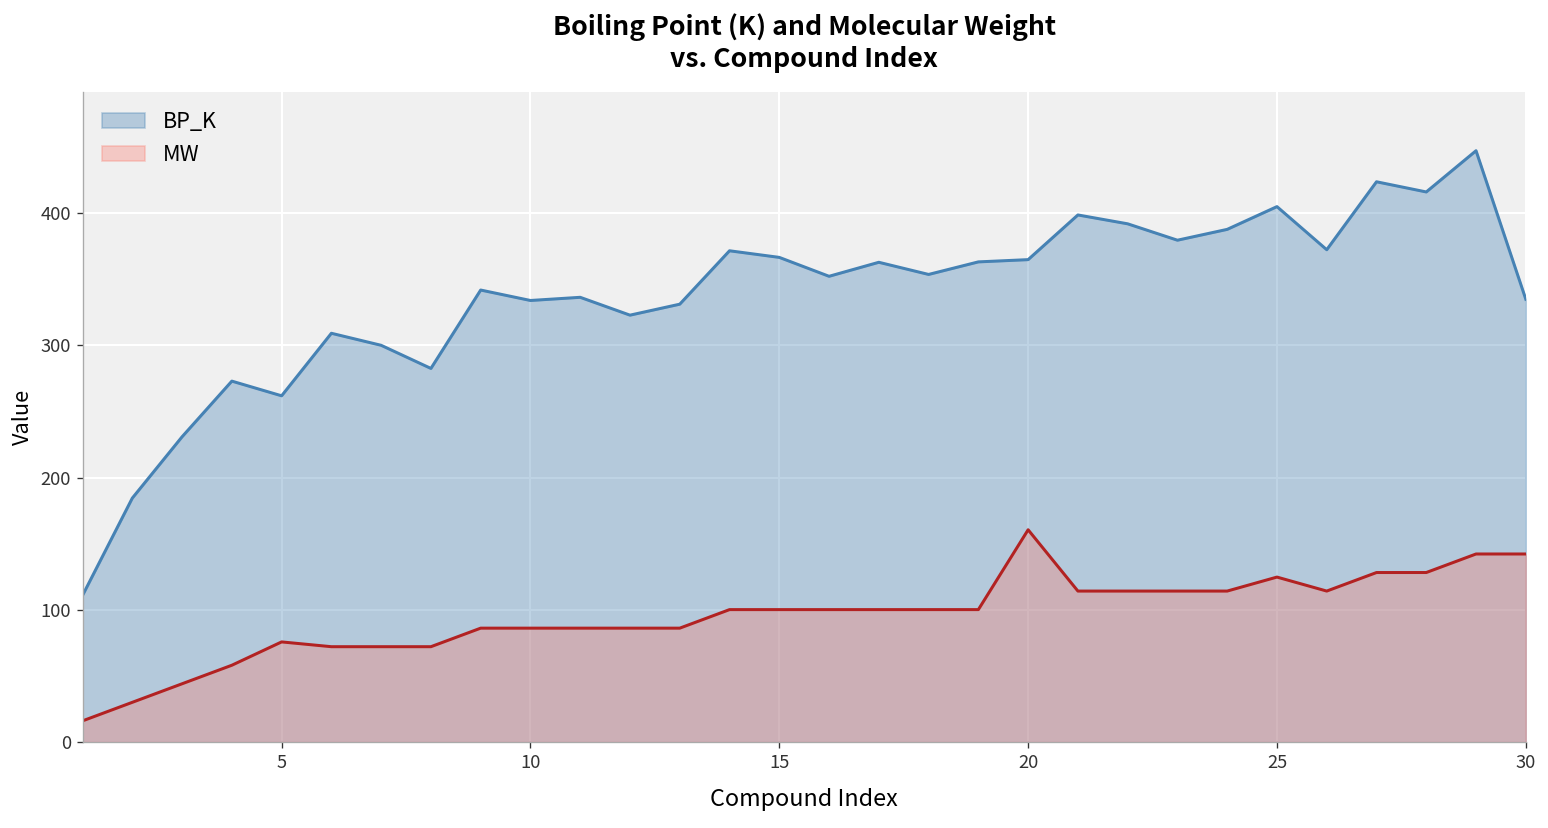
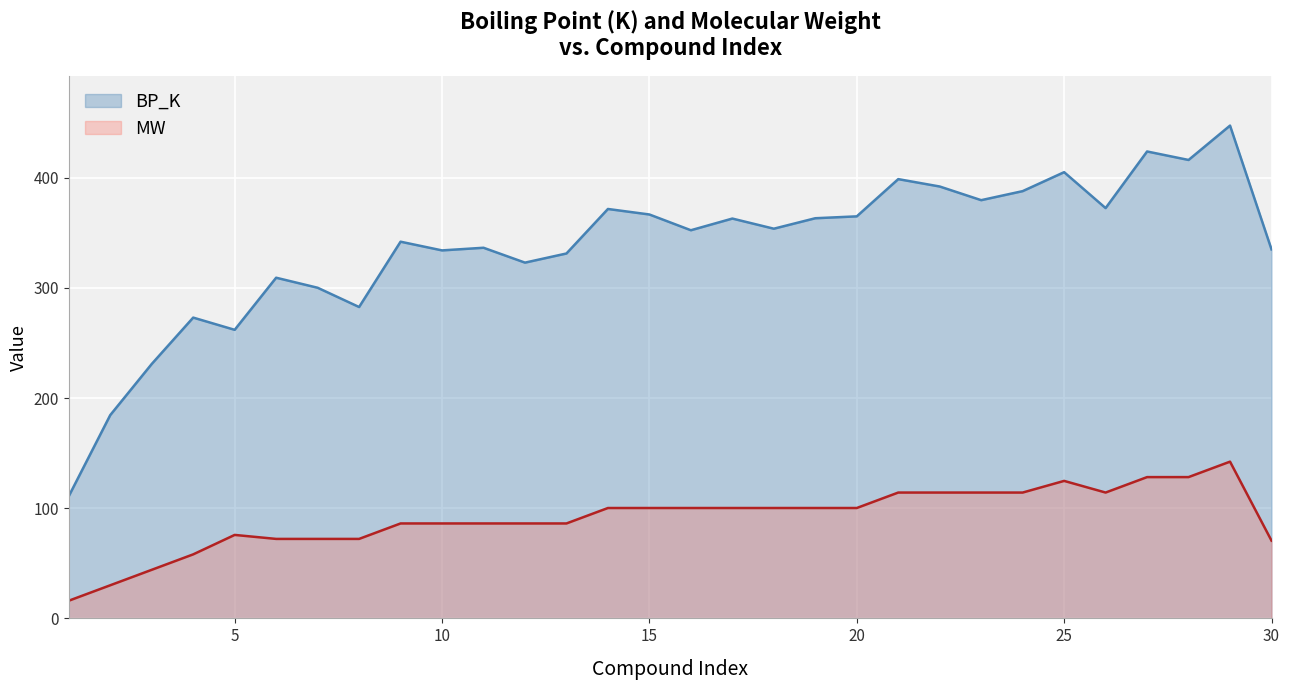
  {
    "BP_K": {
      "5": 262,
      "10": 334,
      "15": 367,
      "20": 365,
      "25": 405,
      "30": 335
    },
    "MW": {
      "5": 76,
      "10": 86,
      "15": 100,
-     "20": 161,
+     "20": 100,
      "25": 125,
-     "30": 142
+     "30": 71
    }
  }
